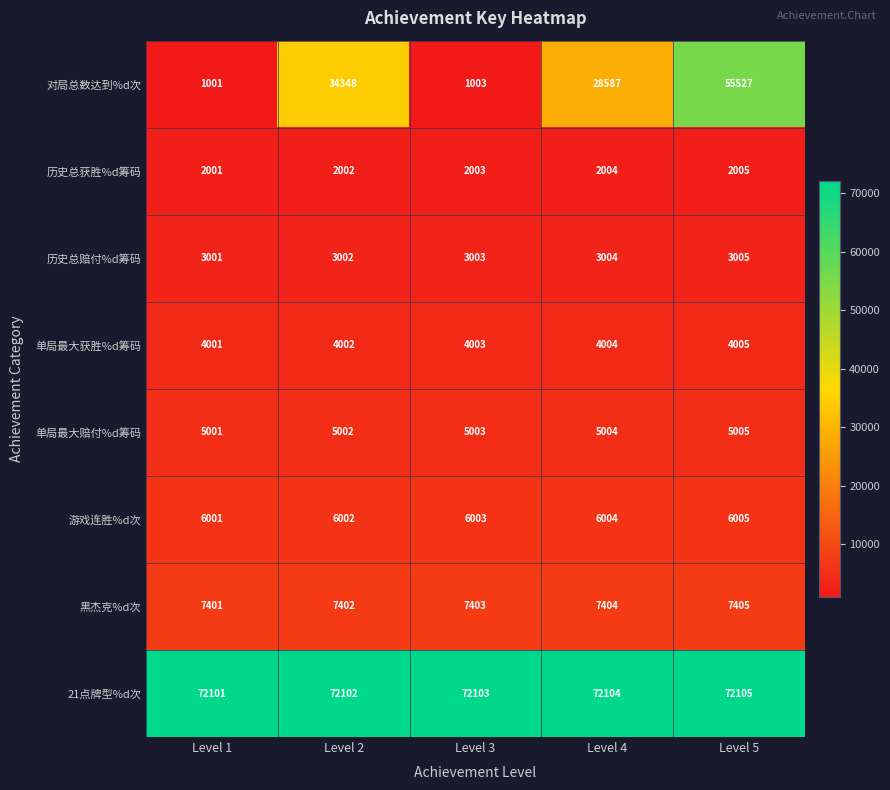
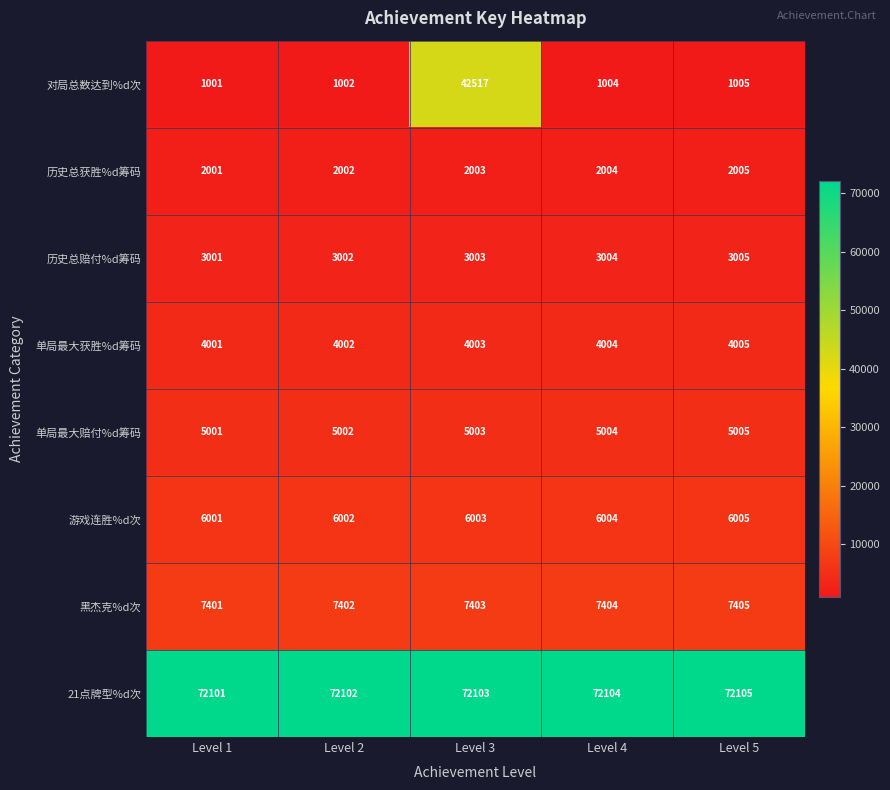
  {
    "对局总数达到%d次": {
      "Level 1": 1001,
-     "Level 2": 34348,
-     "Level 3": 1003,
-     "Level 4": 28587,
-     "Level 5": 55527
+     "Level 2": 1002,
+     "Level 3": 42517,
+     "Level 4": 1004,
+     "Level 5": 1005
    },
    "历史总获胜%d筹码": {
      "Level 1": 2001,
      "Level 2": 2002,
      "Level 3": 2003,
      "Level 4": 2004,
      "Level 5": 2005
    },
    "历史总赔付%d筹码": {
      "Level 1": 3001,
      "Level 2": 3002,
      "Level 3": 3003,
      "Level 4": 3004,
      "Level 5": 3005
    },
    "单局最大获胜%d筹码": {
      "Level 1": 4001,
      "Level 2": 4002,
      "Level 3": 4003,
      "Level 4": 4004,
      "Level 5": 4005
    },
    "单局最大赔付%d筹码": {
      "Level 1": 5001,
      "Level 2": 5002,
      "Level 3": 5003,
      "Level 4": 5004,
      "Level 5": 5005
    },
    "游戏连胜%d次": {
      "Level 1": 6001,
      "Level 2": 6002,
      "Level 3": 6003,
      "Level 4": 6004,
      "Level 5": 6005
    },
    "黑杰克%d次": {
      "Level 1": 7401,
      "Level 2": 7402,
      "Level 3": 7403,
      "Level 4": 7404,
      "Level 5": 7405
    },
    "21点牌型%d次": {
      "Level 1": 72101,
      "Level 2": 72102,
      "Level 3": 72103,
      "Level 4": 72104,
      "Level 5": 72105
    }
  }
